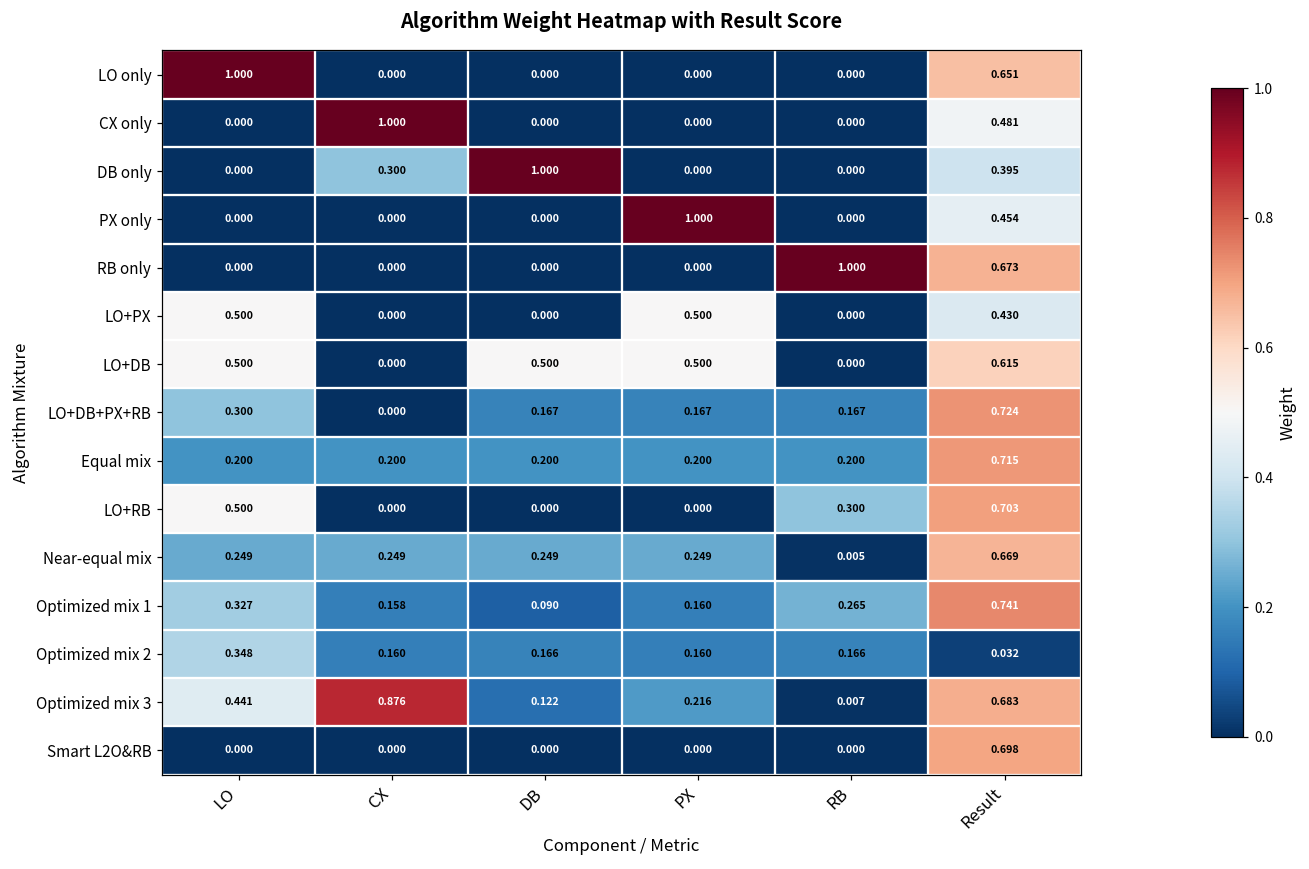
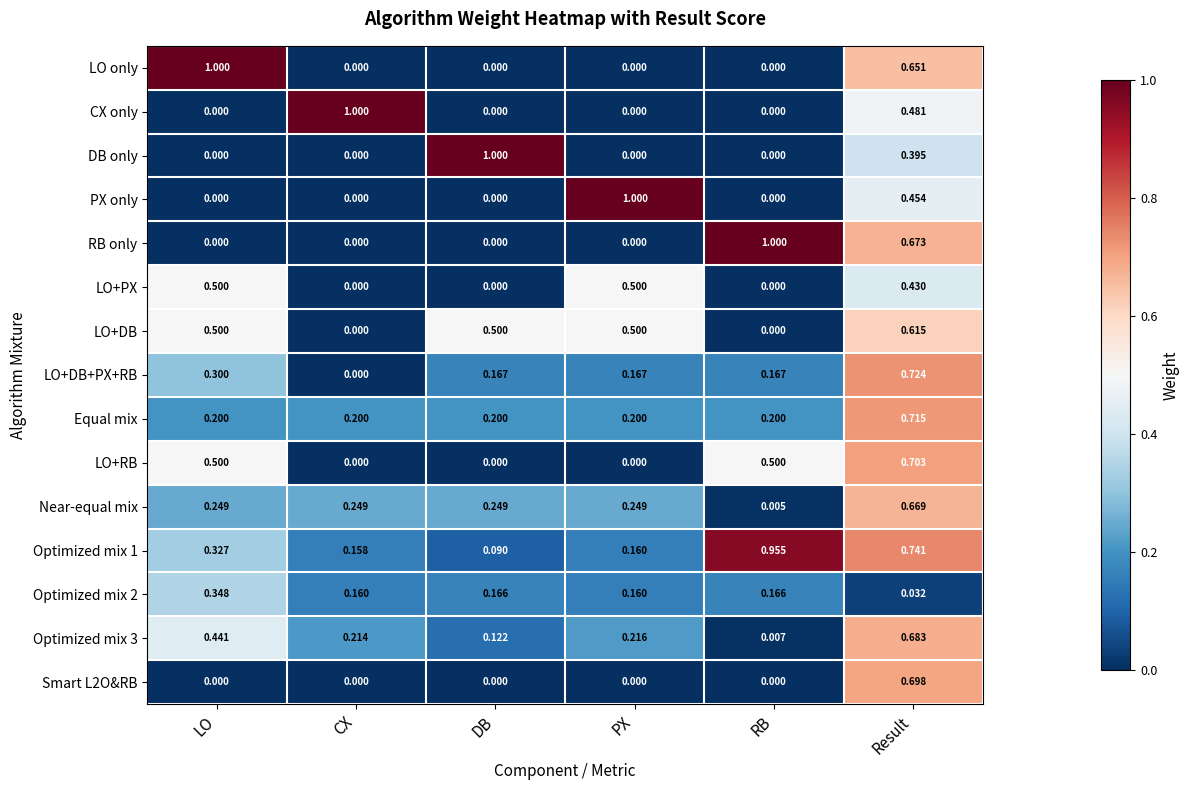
  {
    "LO only": {
      "LO": 1.000,
      "CX": 0.000,
      "DB": 0.000,
      "PX": 0.000,
      "RB": 0.000,
      "Result": 0.651
    },
    "CX only": {
      "LO": 0.000,
      "CX": 1.000,
      "DB": 0.000,
      "PX": 0.000,
      "RB": 0.000,
      "Result": 0.481
    },
    "DB only": {
      "LO": 0.000,
-     "CX": 0.300,
+     "CX": 0.000,
      "DB": 1.000,
      "PX": 0.000,
      "RB": 0.000,
      "Result": 0.395
    },
    "PX only": {
      "LO": 0.000,
      "CX": 0.000,
      "DB": 0.000,
      "PX": 1.000,
      "RB": 0.000,
      "Result": 0.454
    },
    "RB only": {
      "LO": 0.000,
      "CX": 0.000,
      "DB": 0.000,
      "PX": 0.000,
      "RB": 1.000,
      "Result": 0.673
    },
    "LO+PX": {
      "LO": 0.500,
      "CX": 0.000,
      "DB": 0.000,
      "PX": 0.500,
      "RB": 0.000,
      "Result": 0.430
    },
    "LO+DB": {
      "LO": 0.500,
      "CX": 0.000,
      "DB": 0.500,
      "PX": 0.500,
      "RB": 0.000,
      "Result": 0.615
    },
    "LO+DB+PX+RB": {
      "LO": 0.300,
      "CX": 0.000,
      "DB": 0.167,
      "PX": 0.167,
      "RB": 0.167,
      "Result": 0.724
    },
    "Equal mix": {
      "LO": 0.200,
      "CX": 0.200,
      "DB": 0.200,
      "PX": 0.200,
      "RB": 0.200,
      "Result": 0.715
    },
    "LO+RB": {
      "LO": 0.500,
      "CX": 0.000,
      "DB": 0.000,
      "PX": 0.000,
-     "RB": 0.300,
+     "RB": 0.500,
      "Result": 0.703
    },
    "Near-equal mix": {
      "LO": 0.249,
      "CX": 0.249,
      "DB": 0.249,
      "PX": 0.249,
      "RB": 0.005,
      "Result": 0.669
    },
    "Optimized mix 1": {
      "LO": 0.327,
      "CX": 0.158,
      "DB": 0.090,
      "PX": 0.160,
-     "RB": 0.265,
+     "RB": 0.955,
      "Result": 0.741
    },
    "Optimized mix 2": {
      "LO": 0.348,
      "CX": 0.160,
      "DB": 0.166,
      "PX": 0.160,
      "RB": 0.166,
      "Result": 0.032
    },
    "Optimized mix 3": {
      "LO": 0.441,
-     "CX": 0.876,
+     "CX": 0.214,
      "DB": 0.122,
      "PX": 0.216,
      "RB": 0.007,
      "Result": 0.683
    },
    "Smart L2O&RB": {
      "LO": 0.000,
      "CX": 0.000,
      "DB": 0.000,
      "PX": 0.000,
      "RB": 0.000,
      "Result": 0.698
    }
  }
